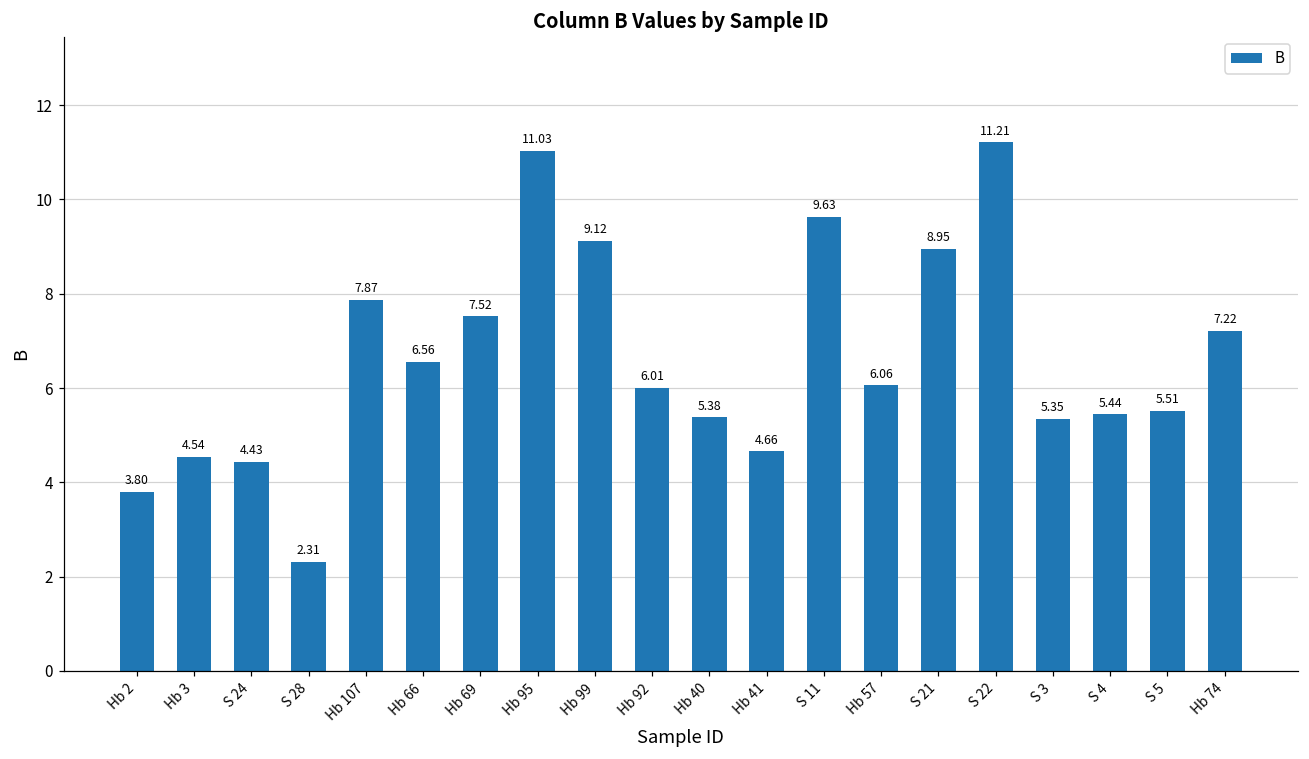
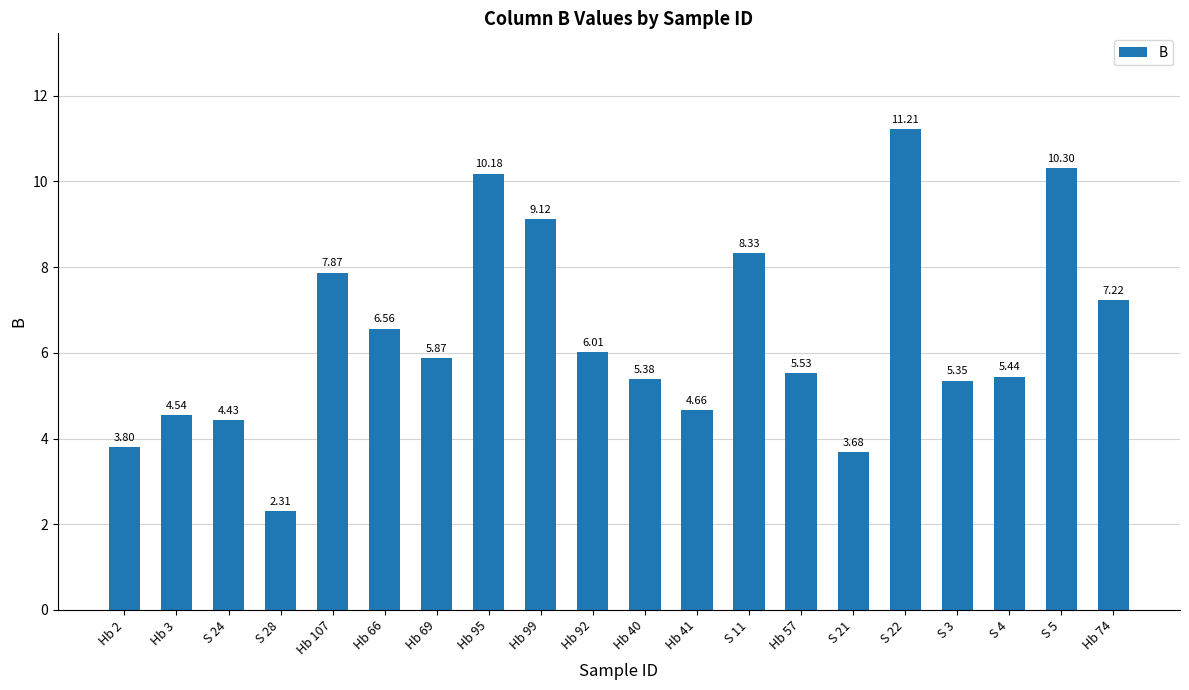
  {
    "Hb 2": 3.80,
    "Hb 3": 4.54,
    "S 24": 4.43,
    "S 28": 2.31,
    "Hb 107": 7.87,
    "Hb 66": 6.56,
-   "Hb 69": 7.52,
-   "Hb 95": 11.03,
+   "Hb 69": 5.87,
+   "Hb 95": 10.18,
    "Hb 99": 9.12,
    "Hb 92": 6.01,
    "Hb 40": 5.38,
    "Hb 41": 4.66,
-   "S 11": 9.63,
-   "Hb 57": 6.06,
-   "S 21": 8.95,
+   "S 11": 8.33,
+   "Hb 57": 5.53,
+   "S 21": 3.68,
    "S 22": 11.21,
    "S 3": 5.35,
    "S 4": 5.44,
-   "S 5": 5.51,
+   "S 5": 10.30,
    "Hb 74": 7.22
  }
